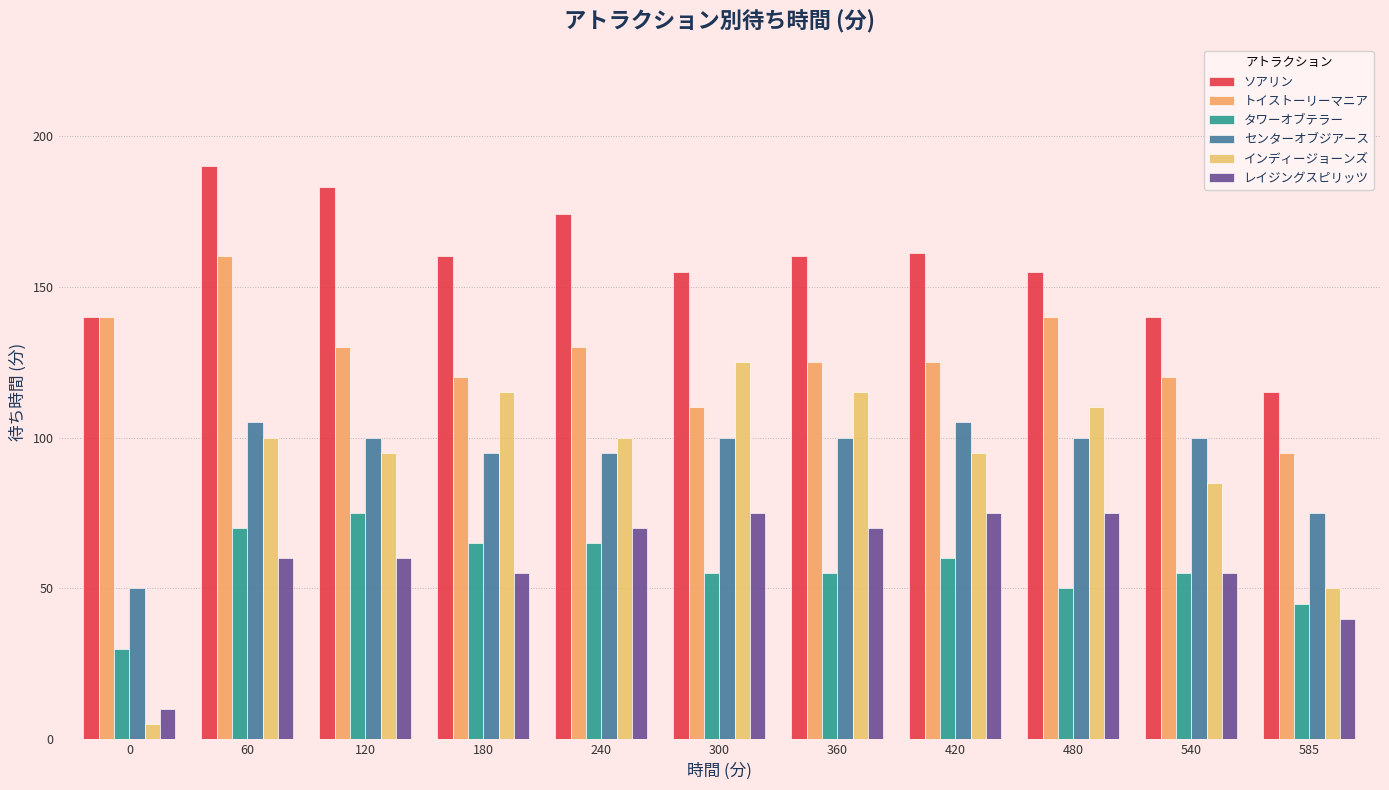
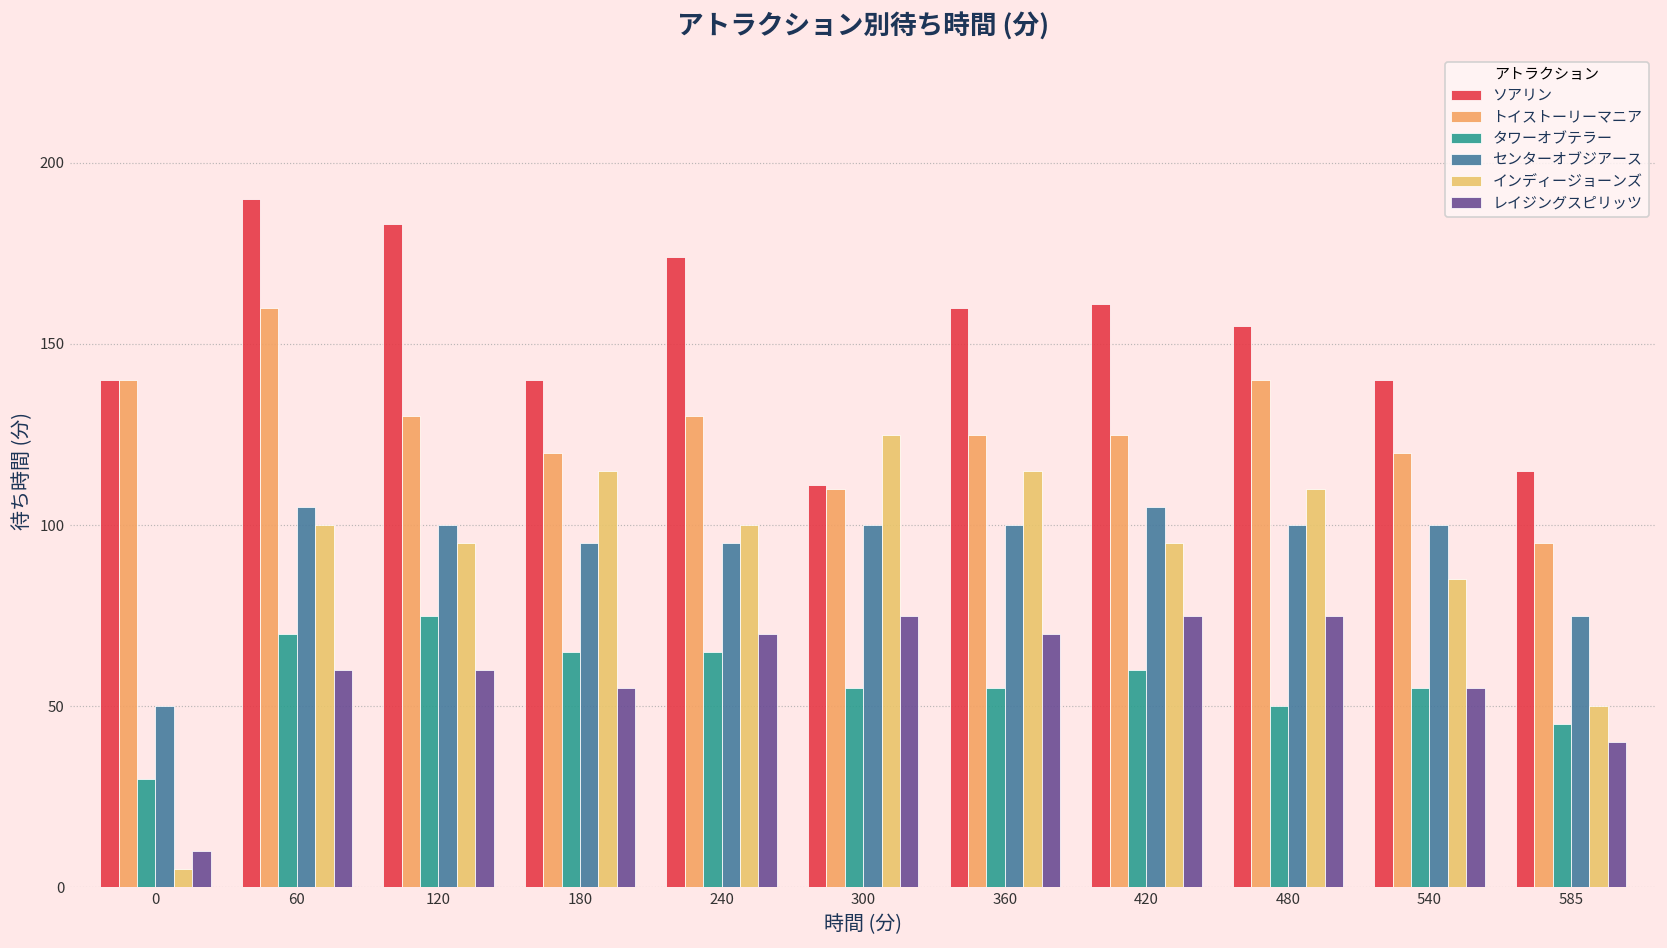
  {
    "ソアリン": {
      "0": 140,
      "60": 190,
      "120": 183,
-     "180": 160,
+     "180": 140,
      "240": 174,
-     "300": 155,
+     "300": 111,
      "360": 160,
      "420": 161,
      "480": 155,
      "540": 140,
      "585": 115
    },
    "レイジングスピリッツ": {
      "0": 10,
      "60": 60,
      "120": 60,
      "180": 55,
      "240": 70,
      "300": 75,
      "360": 70,
      "420": 75,
      "480": 75,
      "540": 55,
      "585": 40
    }
  }
